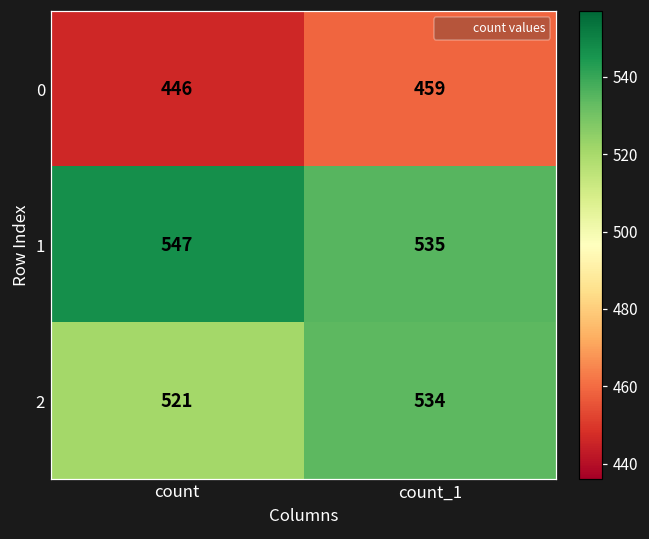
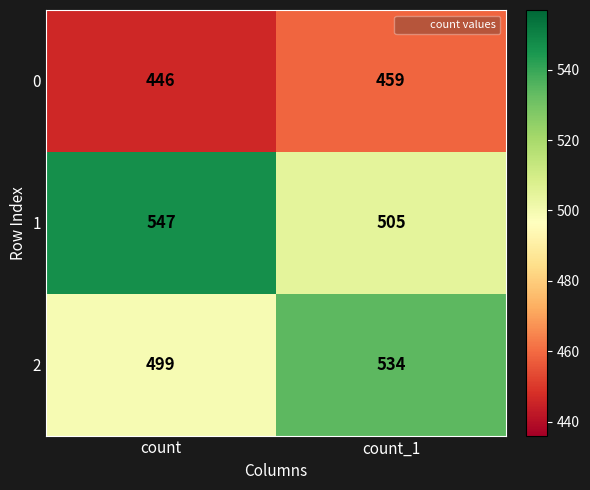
  {
    "0": {
      "count": 446,
      "count_1": 459
    },
    "1": {
      "count": 547,
-     "count_1": 535
+     "count_1": 505
    },
    "2": {
-     "count": 521,
+     "count": 499,
      "count_1": 534
    }
  }
